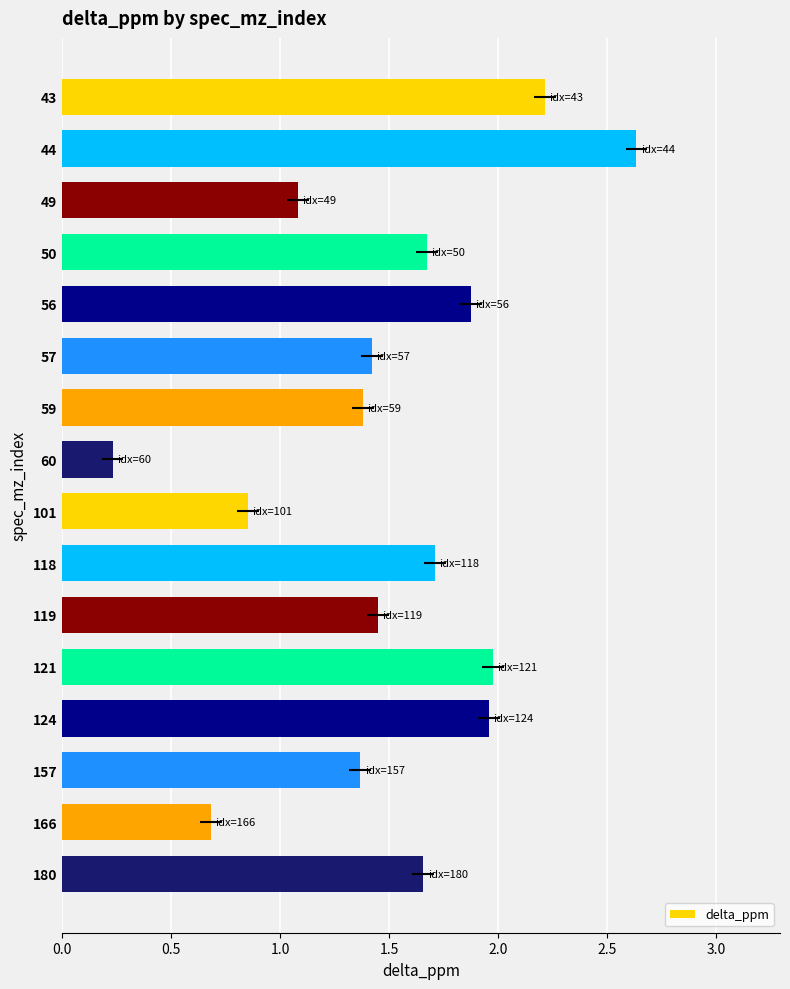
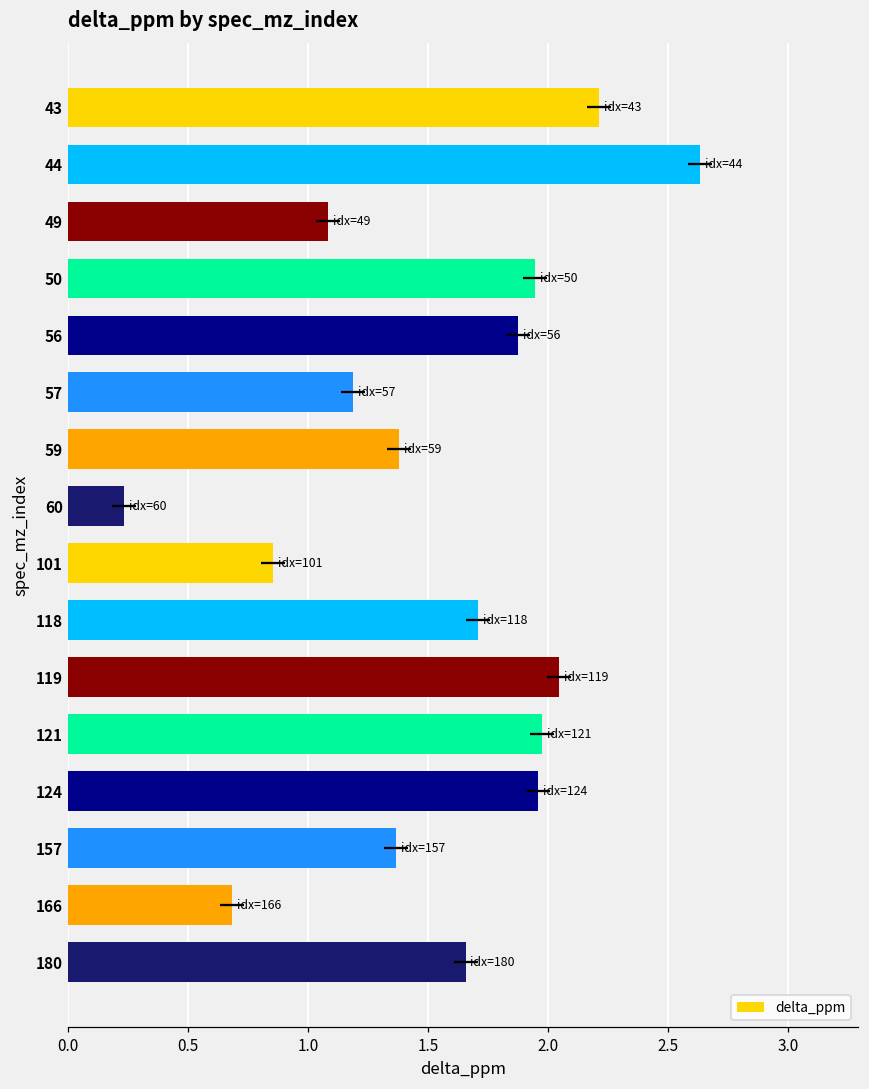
  {
-   "50": 1.67,
-   "57": 1.42,
-   "119": 1.45
+   "50": 1.95,
+   "57": 1.19,
+   "119": 2.05
  }
